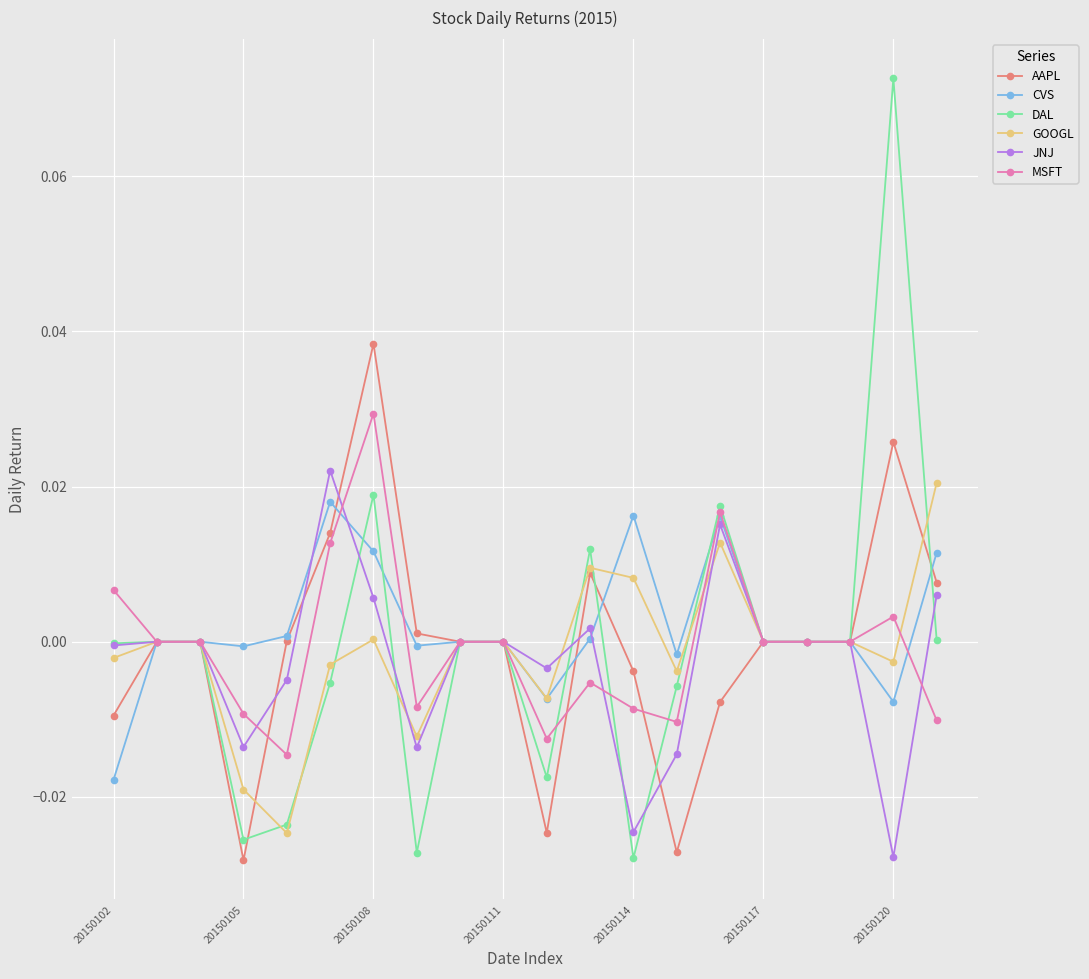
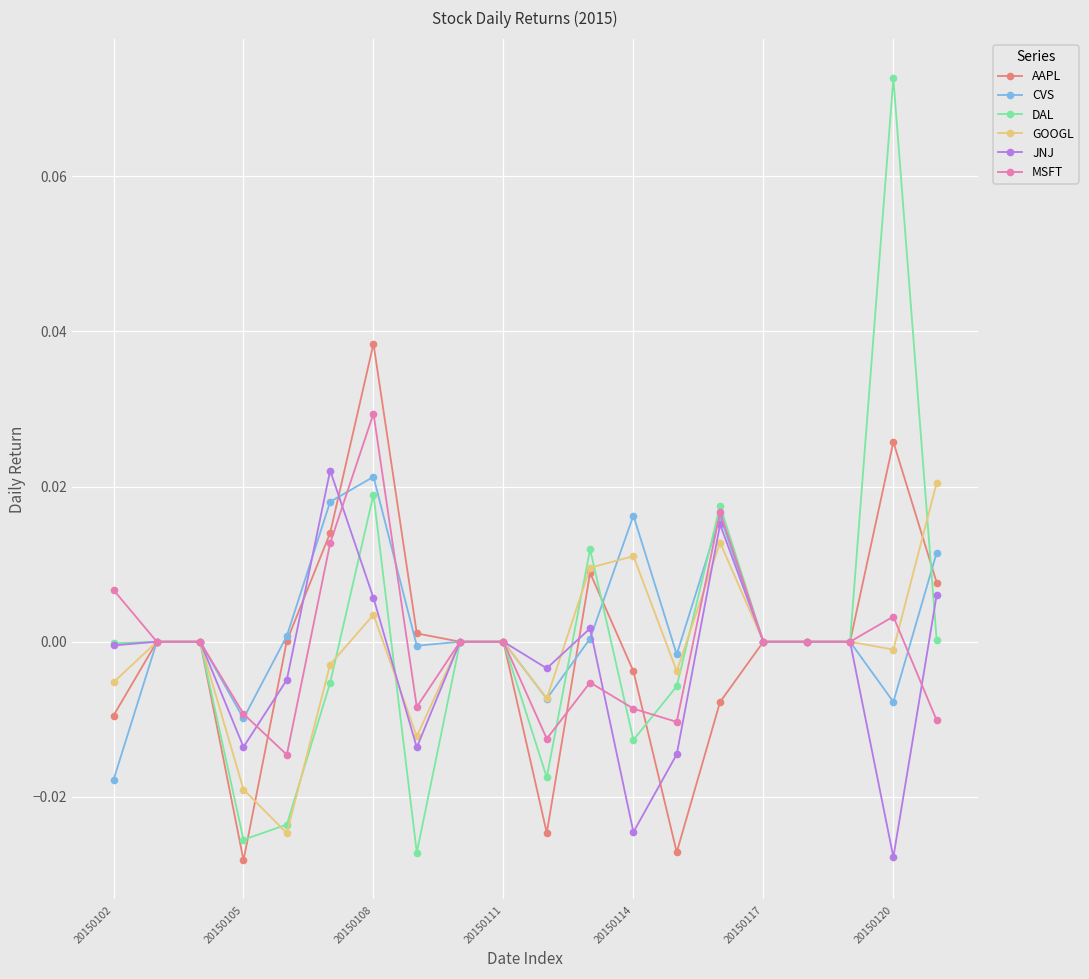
  {
    "CVS": {
      "20150102": -0.018,
-     "20150105": -0.001,
-     "20150108": 0.012,
+     "20150105": -0.010,
+     "20150108": 0.021,
      "20150114": 0.016,
      "20150120": -0.008
    },
    "DAL": {
      "20150105": -0.026,
      "20150108": 0.019,
-     "20150114": -0.028,
+     "20150114": -0.013,
      "20150120": 0.073
    },
    "GOOGL": {
-     "20150102": -0.002,
+     "20150102": -0.005,
      "20150105": -0.019,
-     "20150108": 0.000,
-     "20150114": 0.008,
-     "20150120": -0.003
+     "20150108": 0.003,
+     "20150114": 0.011,
+     "20150120": -0.001
    },
    "JNJ": {
      "20150105": -0.014,
      "20150108": 0.006,
      "20150114": -0.025,
      "20150120": -0.028
    }
  }
